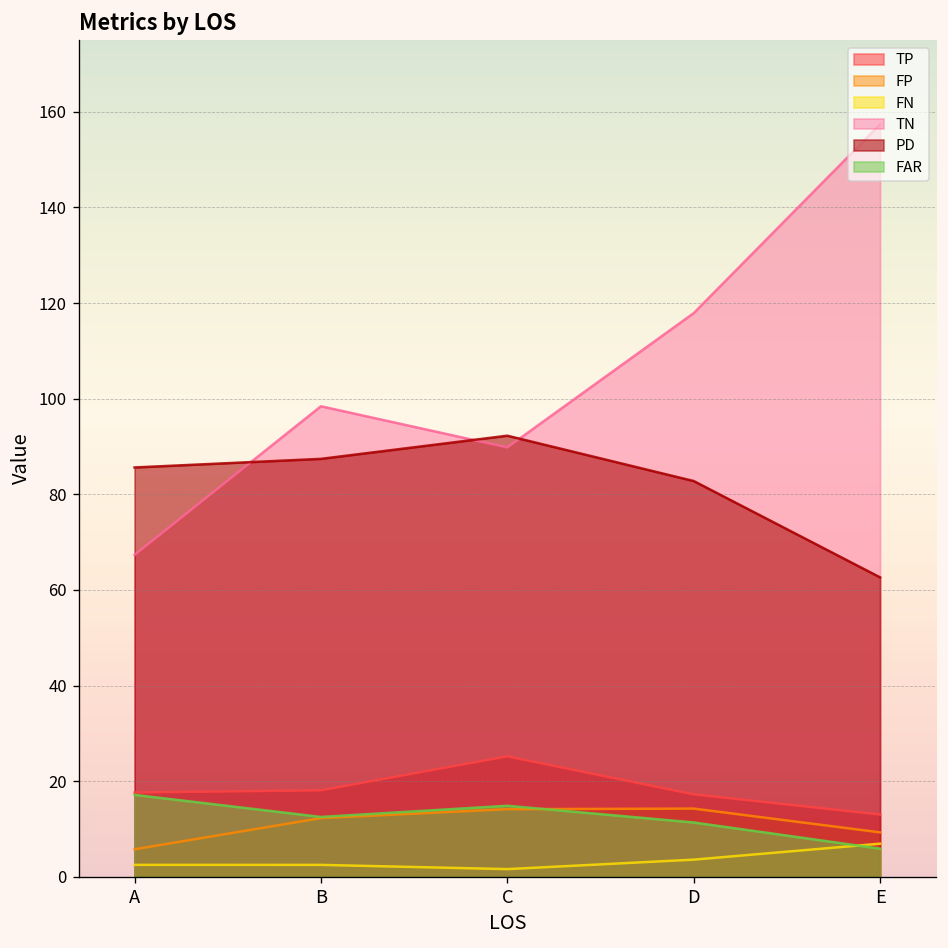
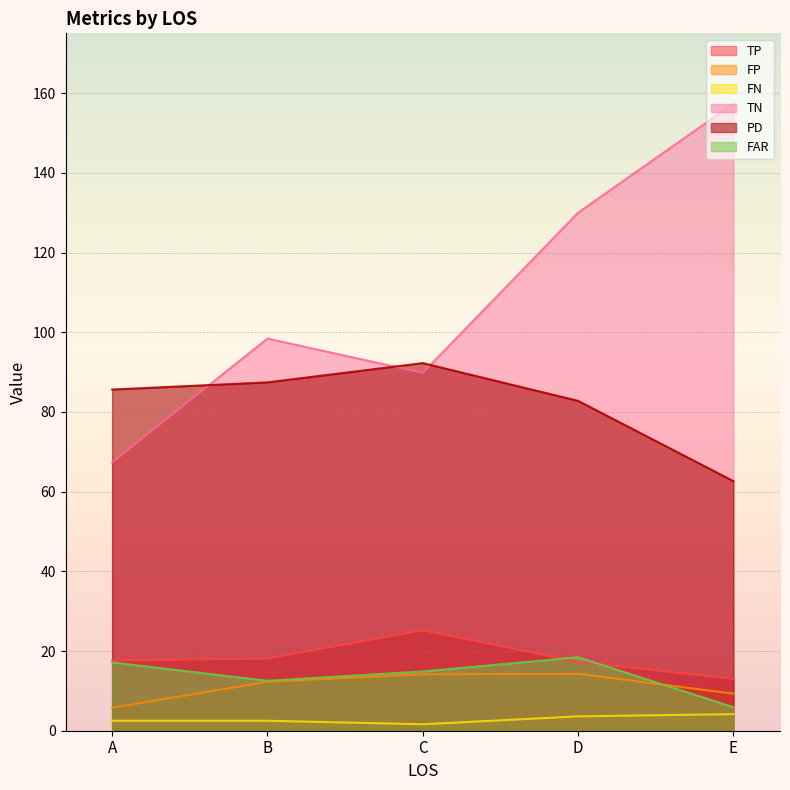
  {
    "TP": {
      "B": 18,
      "C": 25,
      "D": 17,
      "E": 13
    },
    "FP": {
      "A": 6,
      "C": 14,
      "D": 14,
      "E": 9
    },
    "FN": {
      "A": 3,
      "B": 3,
      "C": 2,
      "D": 4,
-     "E": 7
+     "E": 4
    },
    "TN": {
      "A": 67,
      "B": 98,
      "C": 90,
-     "D": 118
+     "D": 130
    },
    "PD": {
      "A": 86,
      "B": 87,
      "C": 92,
      "D": 83,
      "E": 63
    },
    "FAR": {
      "C": 15,
-     "D": 11,
+     "D": 18,
      "E": 6
    }
  }
